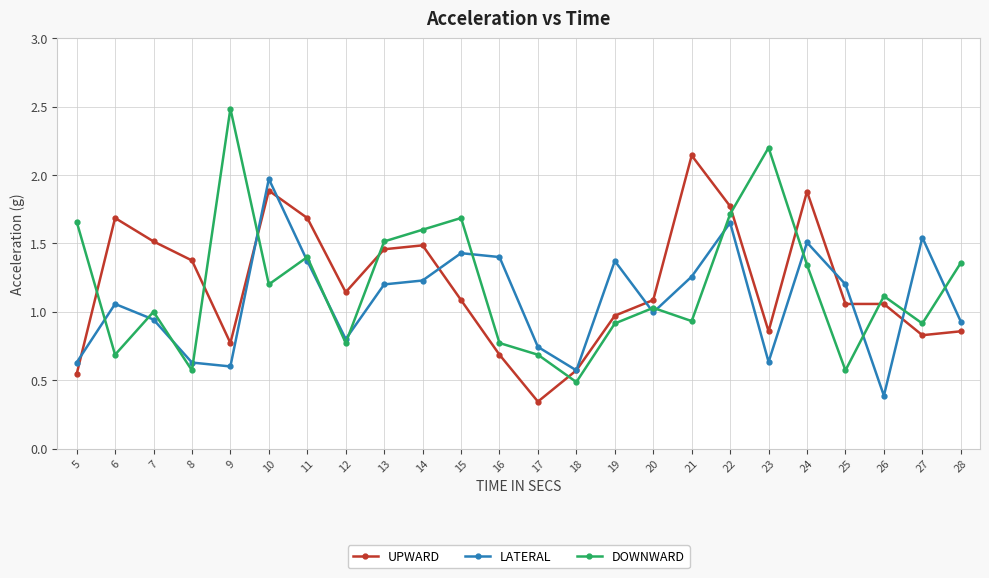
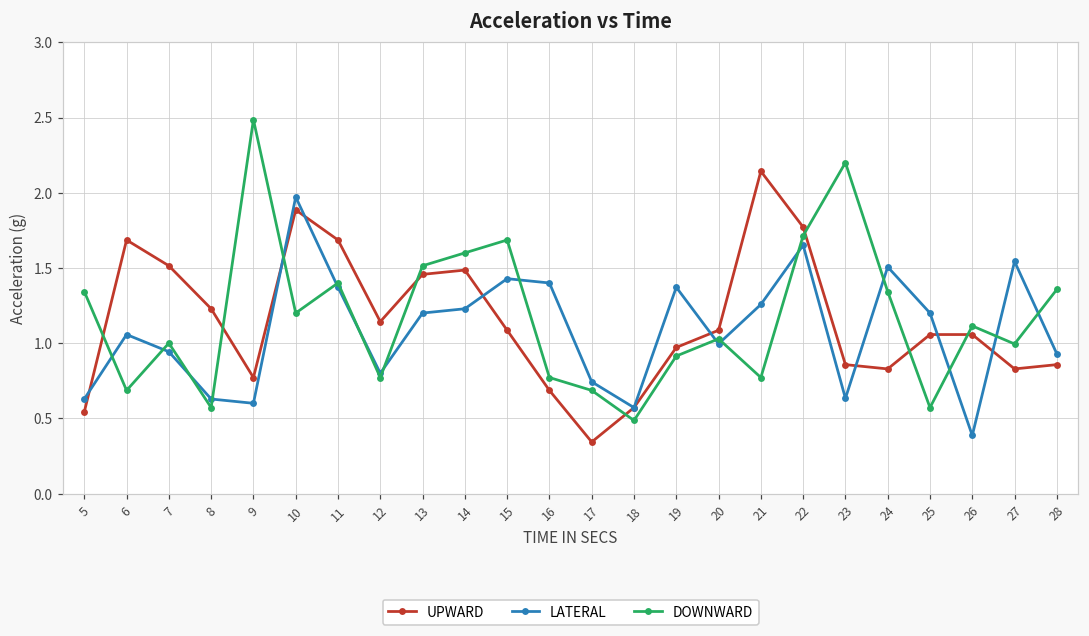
  {
    "UPWARD": {
      "5": 0.54,
      "6": 1.69,
      "7": 1.51,
-     "8": 1.38,
+     "8": 1.23,
      "9": 0.77,
      "10": 1.89,
      "11": 1.69,
      "12": 1.14,
      "13": 1.46,
      "14": 1.49,
      "15": 1.09,
      "16": 0.69,
      "17": 0.34,
      "19": 0.97,
      "20": 1.09,
      "21": 2.14,
      "22": 1.77,
      "23": 0.86,
-     "24": 1.88,
+     "24": 0.83,
      "25": 1.06,
      "26": 1.06,
      "27": 0.83,
      "28": 0.86
    },
    "LATERAL": {
      "5": 0.63,
      "6": 1.06,
      "7": 0.94,
      "8": 0.63,
      "9": 0.60,
      "10": 1.97,
      "11": 1.37,
      "12": 0.80,
      "13": 1.20,
      "14": 1.23,
      "15": 1.43,
      "16": 1.40,
      "17": 0.74,
      "19": 1.37,
      "20": 1.00,
      "21": 1.26,
      "22": 1.65,
      "23": 0.63,
      "24": 1.51,
      "25": 1.20,
      "26": 0.39,
      "27": 1.54,
      "28": 0.93
    },
    "DOWNWARD": {
-     "5": 1.66,
+     "5": 1.34,
      "6": 0.69,
      "7": 1.00,
      "8": 0.57,
      "9": 2.49,
      "10": 1.20,
      "11": 1.40,
      "12": 0.77,
      "13": 1.51,
      "14": 1.60,
      "15": 1.69,
      "16": 0.77,
      "17": 0.69,
      "18": 0.49,
      "19": 0.91,
      "20": 1.03,
-     "21": 0.93,
+     "21": 0.77,
      "22": 1.71,
      "23": 2.20,
      "24": 1.34,
      "25": 0.57,
      "26": 1.11,
-     "27": 0.91,
+     "27": 0.99,
      "28": 1.36
    }
  }
